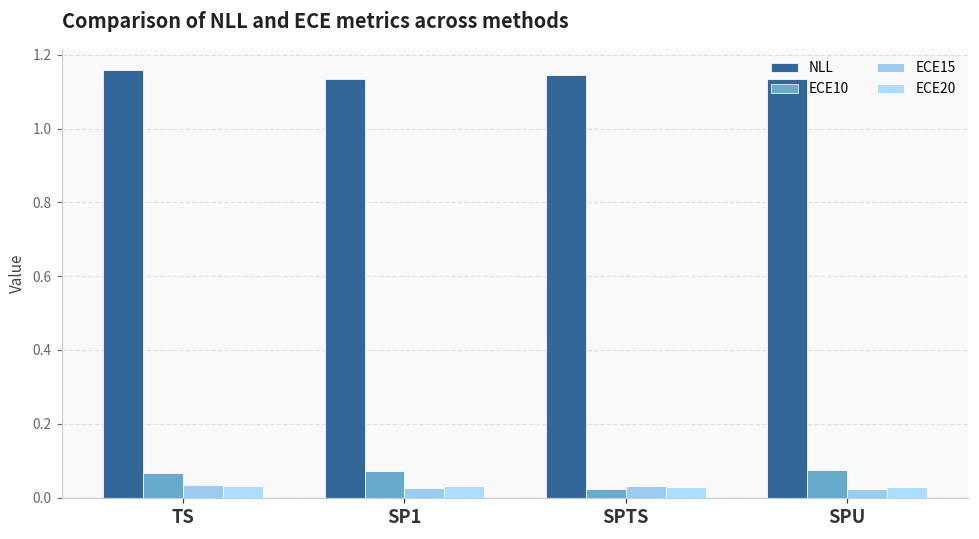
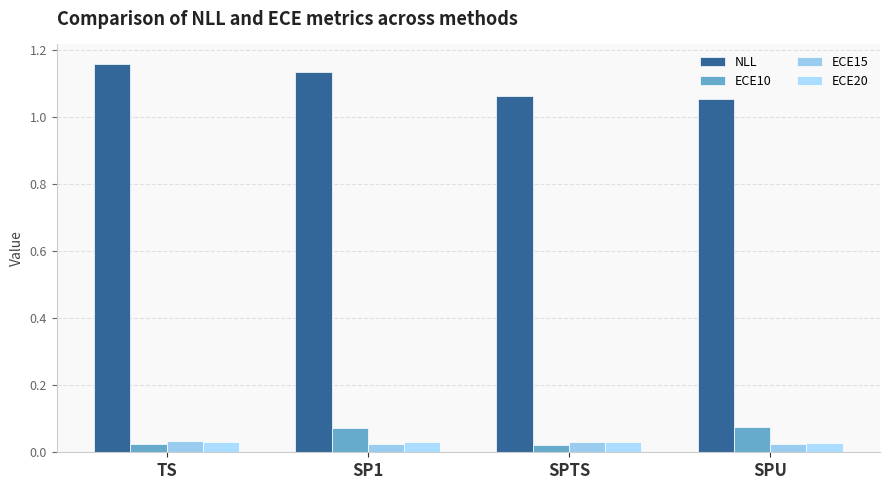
  {
    "NLL": {
      "TS": 1.16,
      "SP1": 1.13,
-     "SPTS": 1.14,
-     "SPU": 1.13
+     "SPTS": 1.06,
+     "SPU": 1.05
    },
    "ECE10": {
-     "TS": 0.07,
+     "TS": 0.02,
      "SP1": 0.07,
      "SPTS": 0.02,
      "SPU": 0.07
    }
  }
